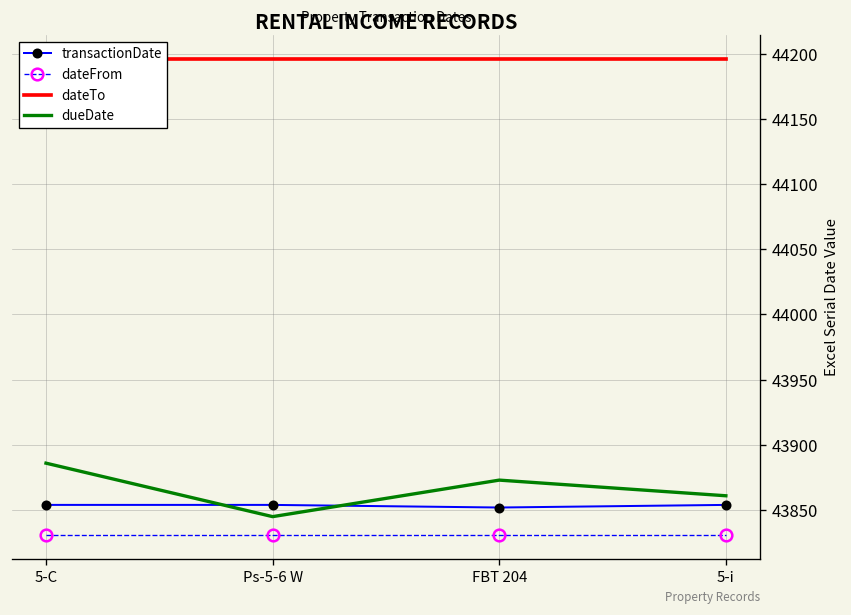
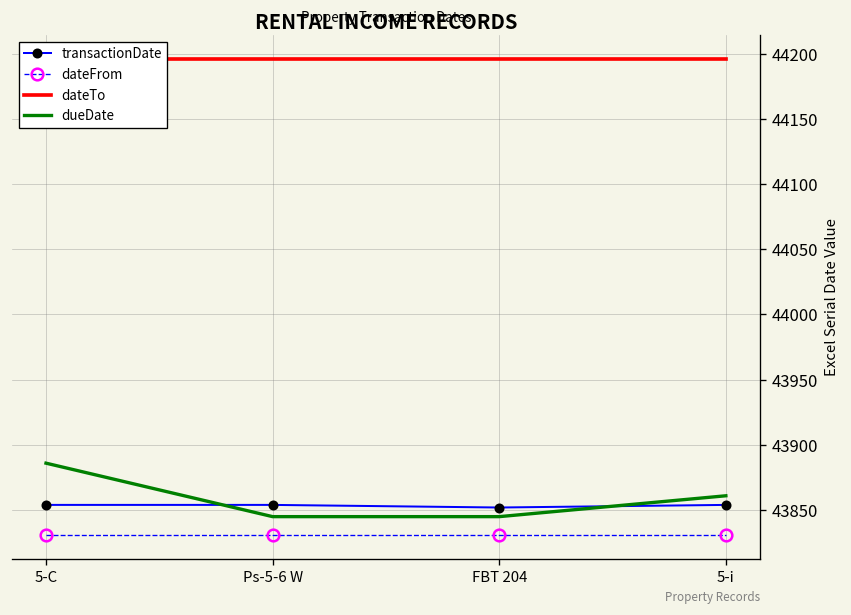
  {
    "dateTo": {
      "Ps-5-6 W": 44196,
      "FBT 204": 44196,
      "5-i": 44196
    },
    "dueDate": {
      "5-C": 43886,
      "Ps-5-6 W": 43845,
-     "FBT 204": 43873,
+     "FBT 204": 43845,
      "5-i": 43861
    }
  }
